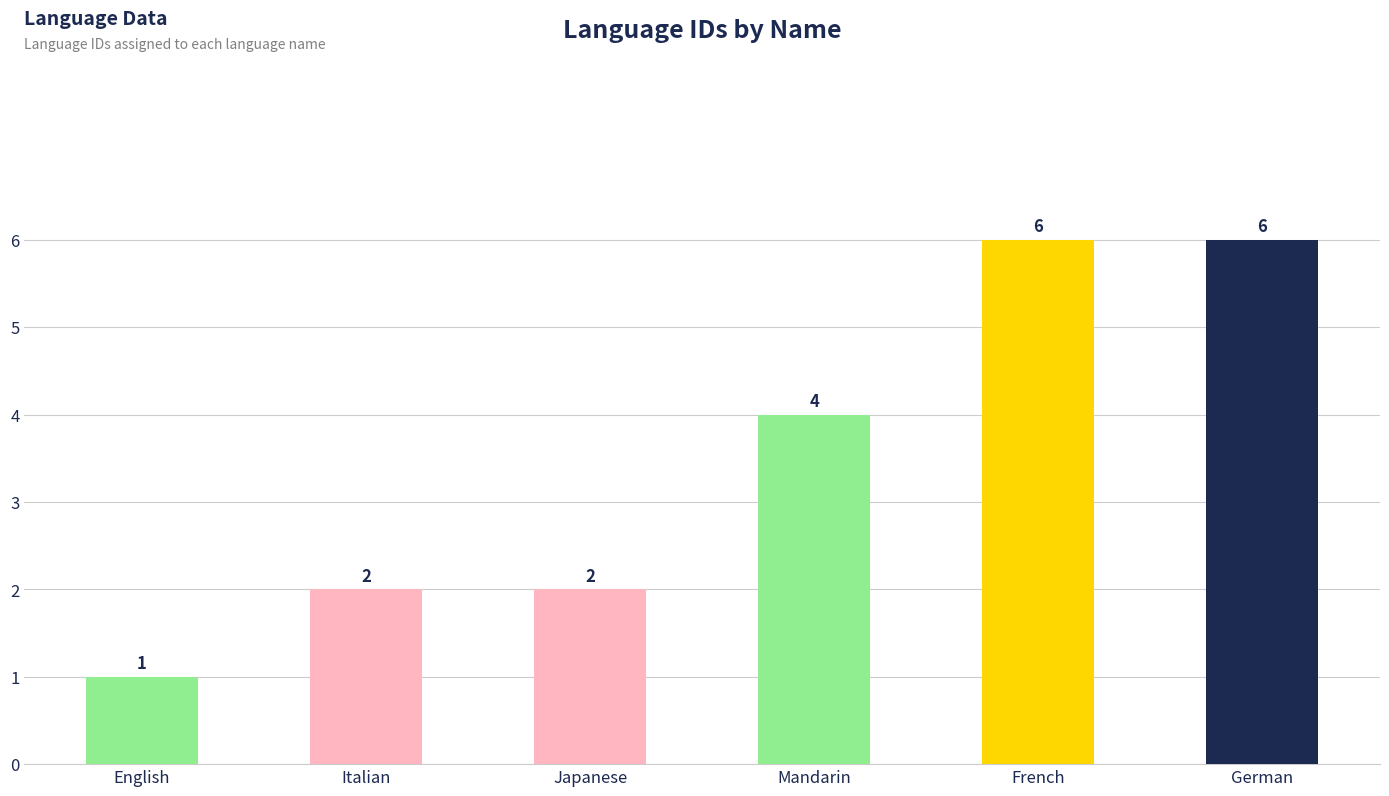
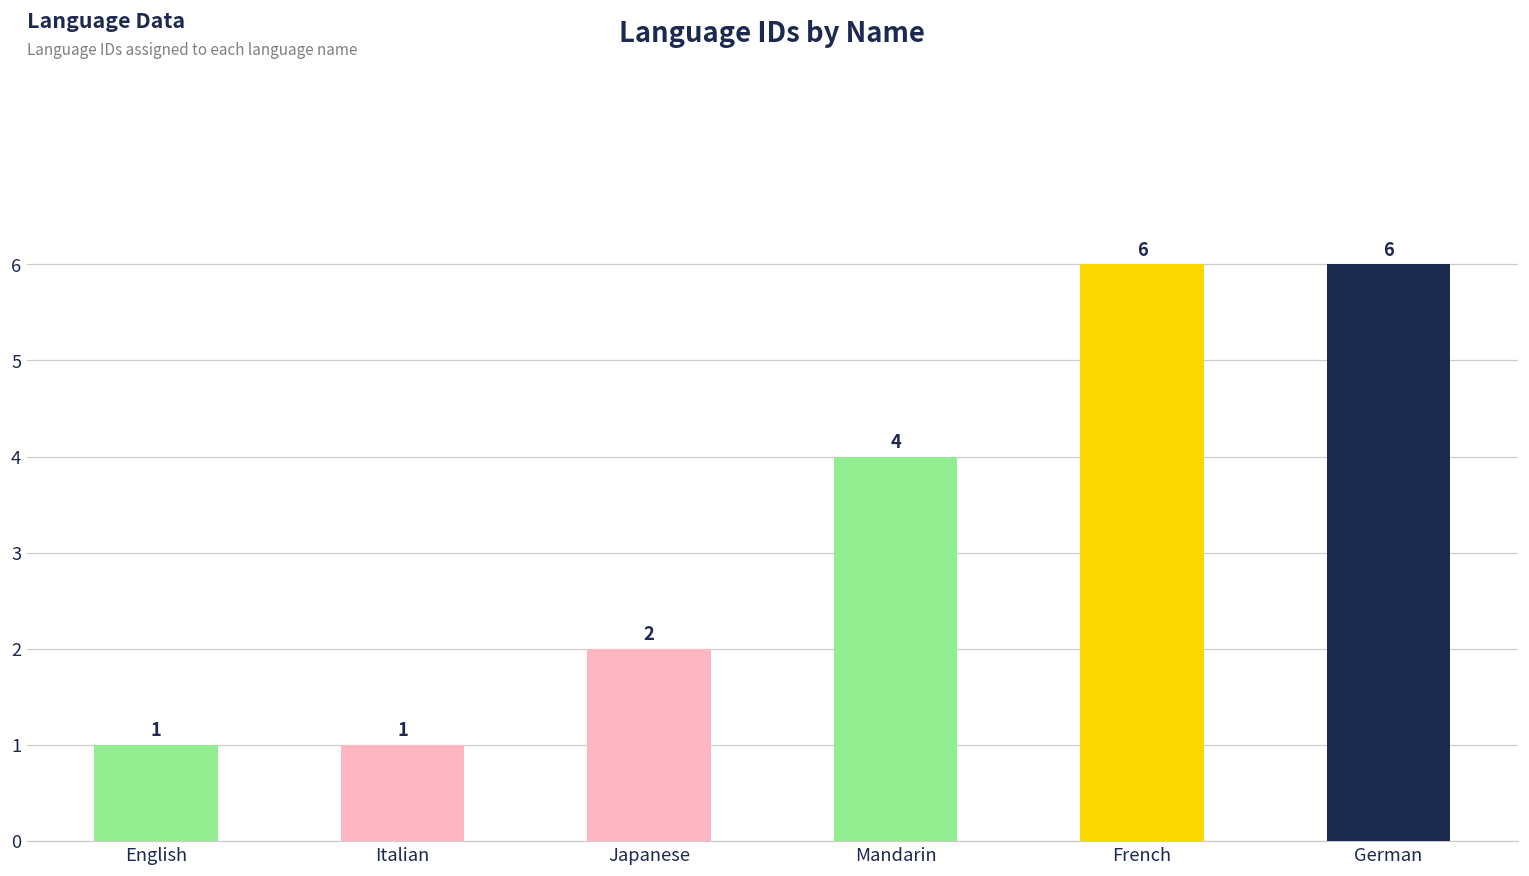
  {
    "English": 1,
-   "Italian": 2,
+   "Italian": 1,
    "Japanese": 2,
    "Mandarin": 4,
    "French": 6,
    "German": 6
  }
